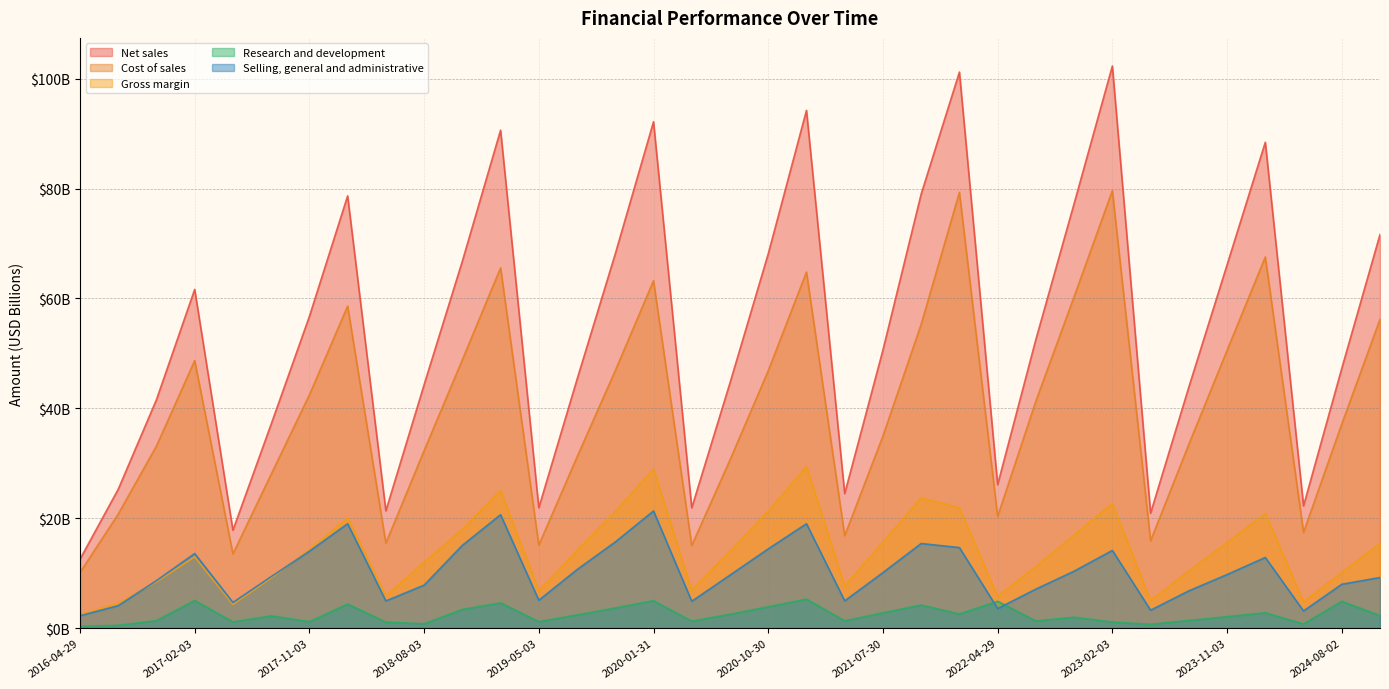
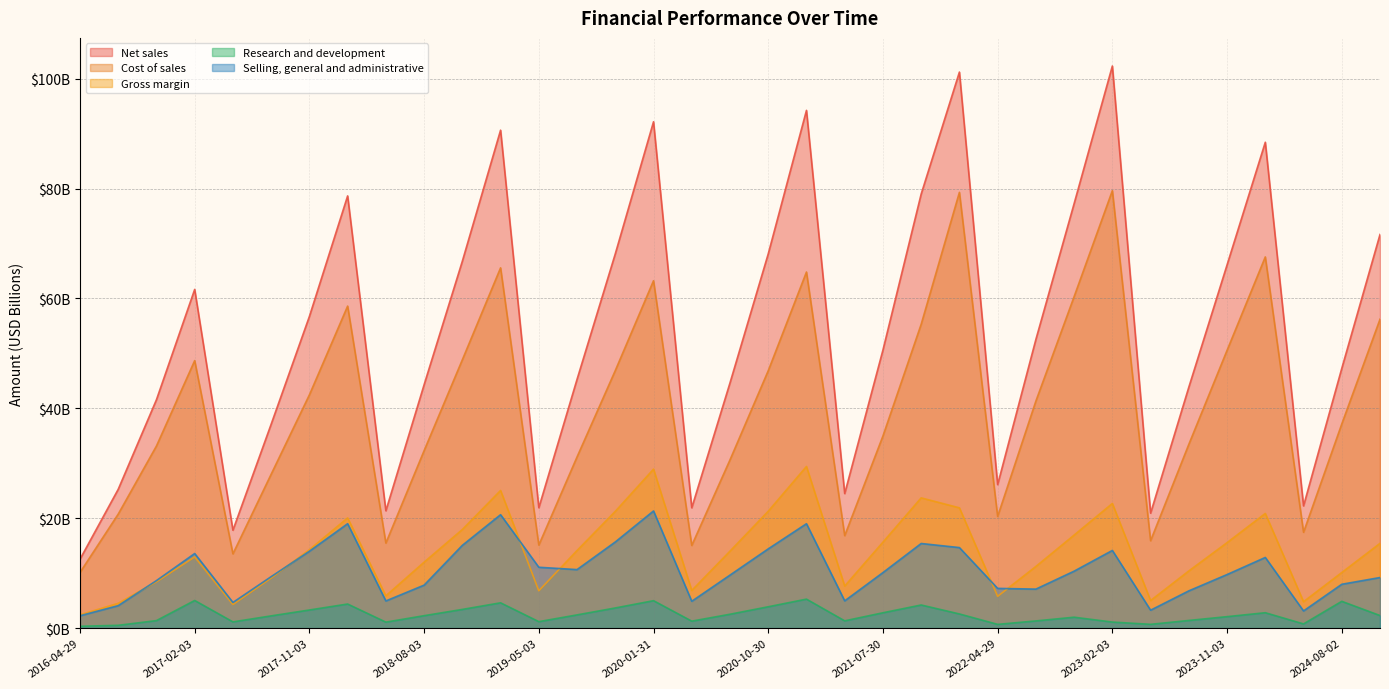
  {
    "Research and development": {
      "2016-04-29": "$0",
      "2017-02-03": "$5000000000",
-     "2017-11-03": "$1000000000",
-     "2018-08-03": "$1000000000",
+     "2017-11-03": "$3000000000",
+     "2018-08-03": "$2000000000",
      "2019-05-03": "$1000000000",
      "2020-01-31": "$5000000000",
      "2020-10-30": "$4000000000",
      "2021-07-30": "$3000000000",
-     "2022-04-29": "$5000000000",
+     "2022-04-29": "$1000000000",
      "2023-02-03": "$1000000000",
      "2023-11-03": "$2000000000",
      "2024-08-02": "$5000000000"
    },
    "Selling, general and administrative": {
      "2017-02-03": "$14000000000",
      "2018-08-03": "$8000000000",
-     "2019-05-03": "$5000000000",
+     "2019-05-03": "$11000000000",
      "2020-01-31": "$21000000000",
      "2020-10-30": "$14000000000",
      "2021-07-30": "$10000000000",
-     "2022-04-29": "$4000000000",
+     "2022-04-29": "$7000000000",
      "2023-02-03": "$14000000000",
      "2023-11-03": "$10000000000",
      "2024-08-02": "$8000000000"
    }
  }
